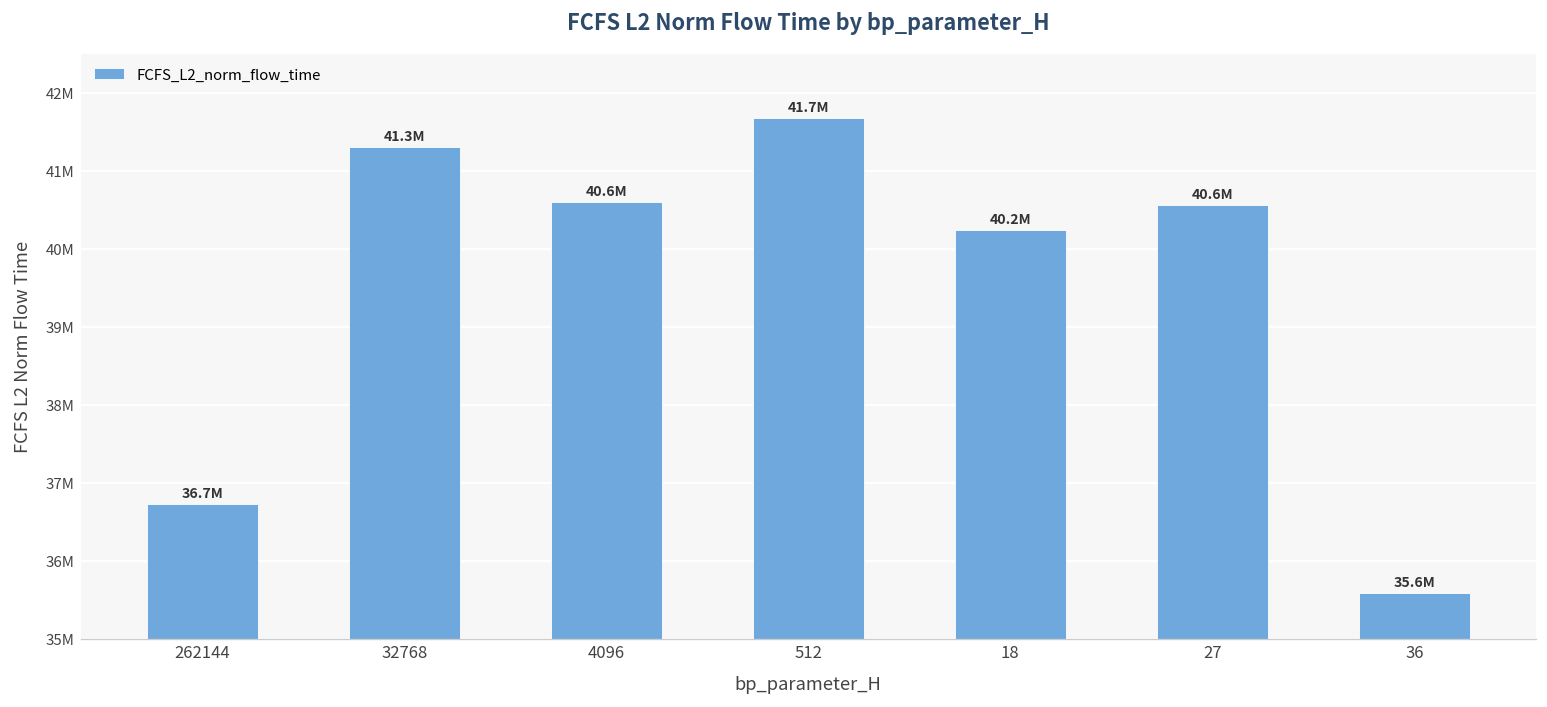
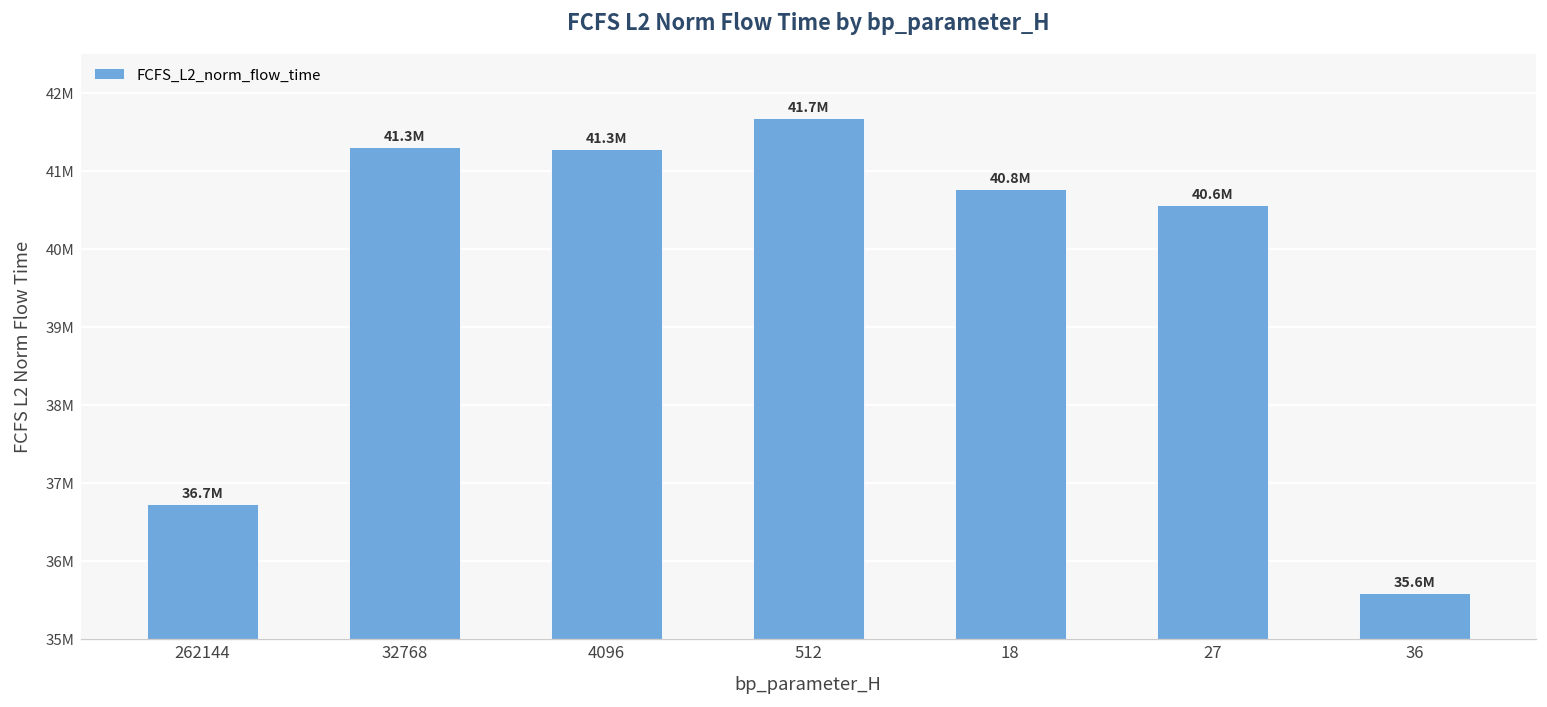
  {
    "262144": "36.7M",
    "32768": "41.3M",
-   "4096": "40.6M",
+   "4096": "41.3M",
    "512": "41.7M",
-   "18": "40.2M",
+   "18": "40.8M",
    "27": "40.6M",
    "36": "35.6M"
  }
